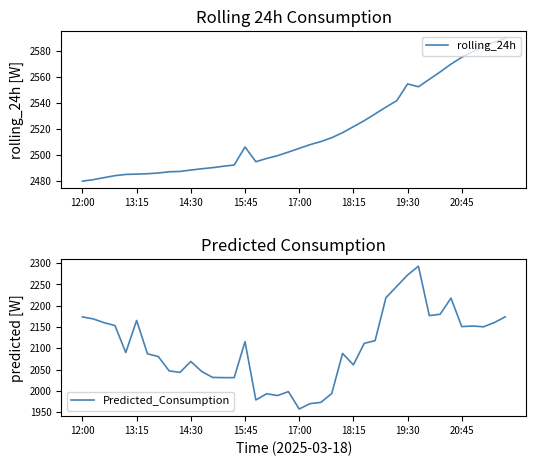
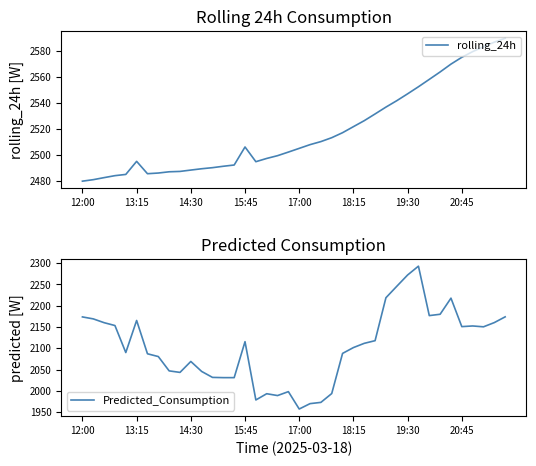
  {
    "Rolling 24h Consumption": {
      "12:00": 2480,
-     "13:15": 2485,
+     "13:15": 2495,
      "14:30": 2488,
      "15:45": 2506,
      "17:00": 2505,
      "18:15": 2522,
-     "19:30": 2555,
+     "19:30": 2547,
      "20:45": 2575
    },
    "Predicted Consumption": {
      "12:00": 2170,
      "13:15": 2170,
      "14:30": 2070,
      "15:45": 2120,
      "17:00": 1960,
-     "18:15": 2060,
+     "18:15": 2100,
      "19:30": 2270,
      "20:45": 2150
    }
  }
